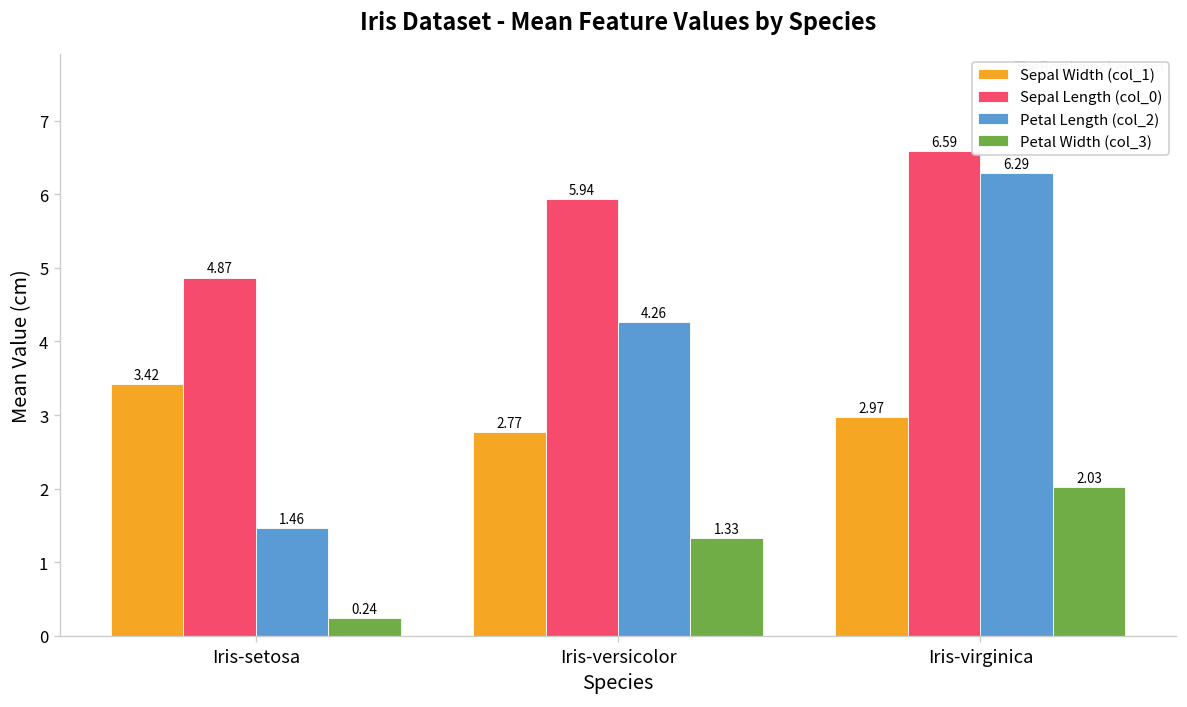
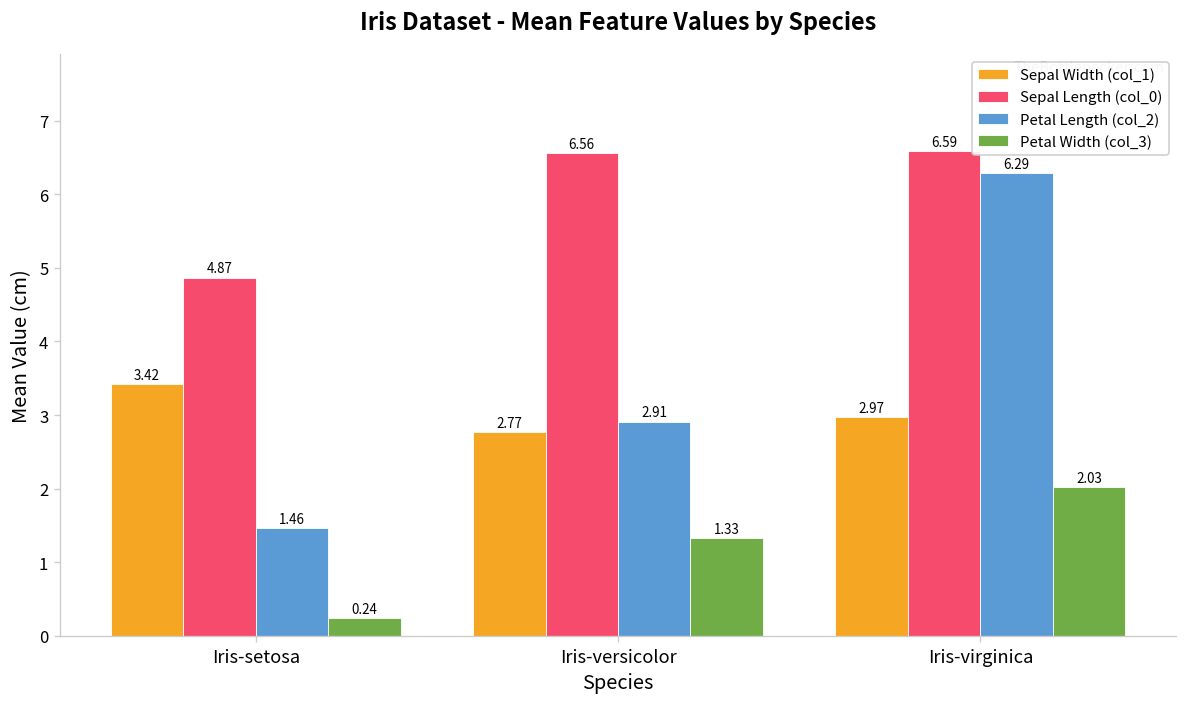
  {
    "Sepal Width (col_1)": {
      "Iris-setosa": 3.42,
      "Iris-versicolor": 2.77,
      "Iris-virginica": 2.97
    },
    "Sepal Length (col_0)": {
      "Iris-setosa": 4.87,
-     "Iris-versicolor": 5.94,
+     "Iris-versicolor": 6.56,
      "Iris-virginica": 6.59
    },
    "Petal Length (col_2)": {
      "Iris-setosa": 1.46,
-     "Iris-versicolor": 4.26
+     "Iris-versicolor": 2.91
    },
    "Petal Width (col_3)": {
      "Iris-setosa": 0.24,
      "Iris-versicolor": 1.33,
      "Iris-virginica": 2.03
    }
  }
